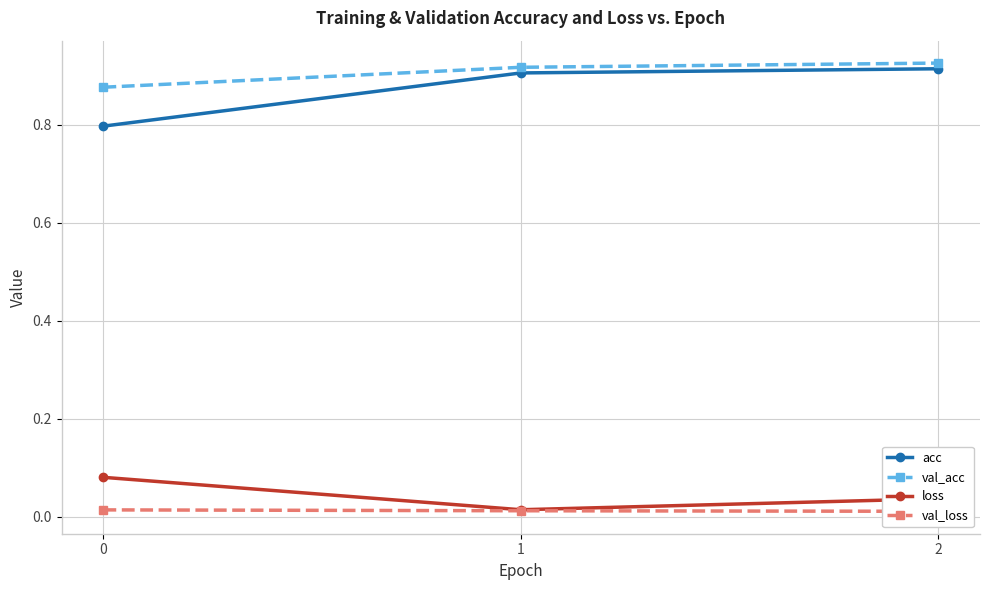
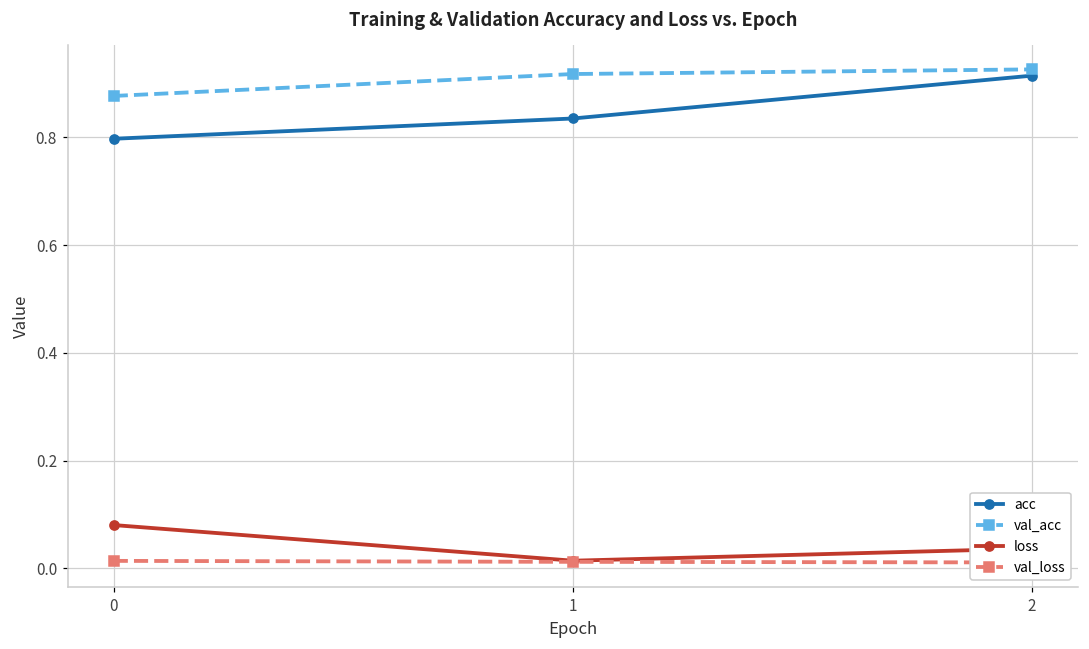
  {
    "acc": {
      "0": 0.80,
-     "1": 0.91,
+     "1": 0.84,
      "2": 0.91
    },
    "val_acc": {
      "0": 0.88,
      "1": 0.92,
      "2": 0.93
    },
    "loss": {
      "0": 0.08
    },
    "val_loss": {
      "0": 0.01
    }
  }
